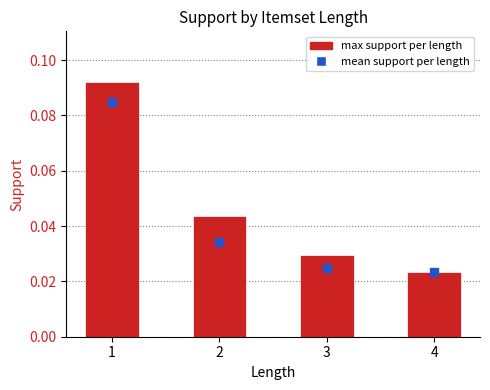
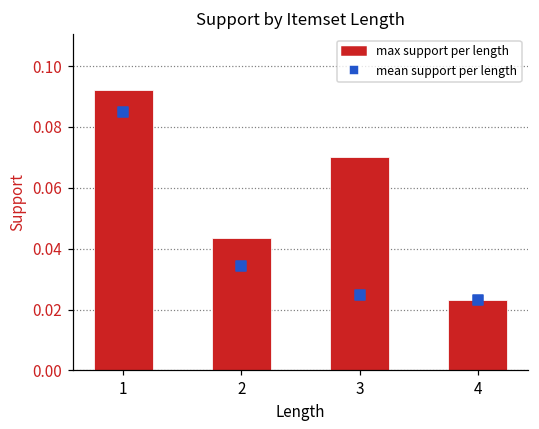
  {
    "max support per length": {
      "1": 0.092,
      "2": 0.044,
-     "3": 0.029,
+     "3": 0.070,
      "4": 0.023
    }
  }
